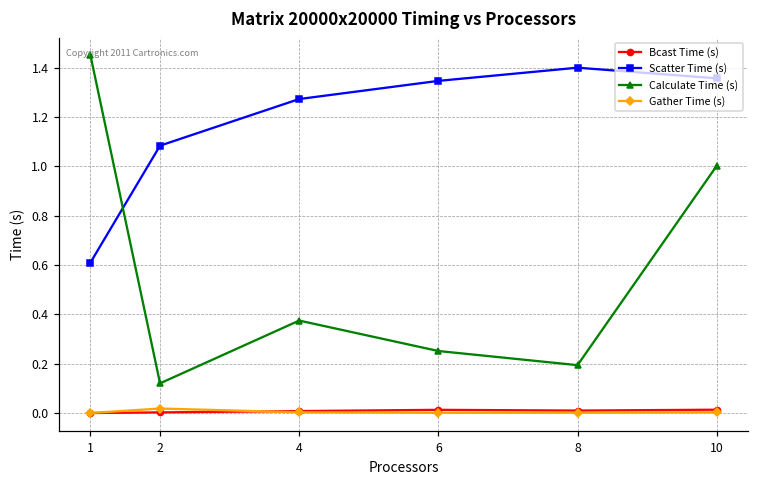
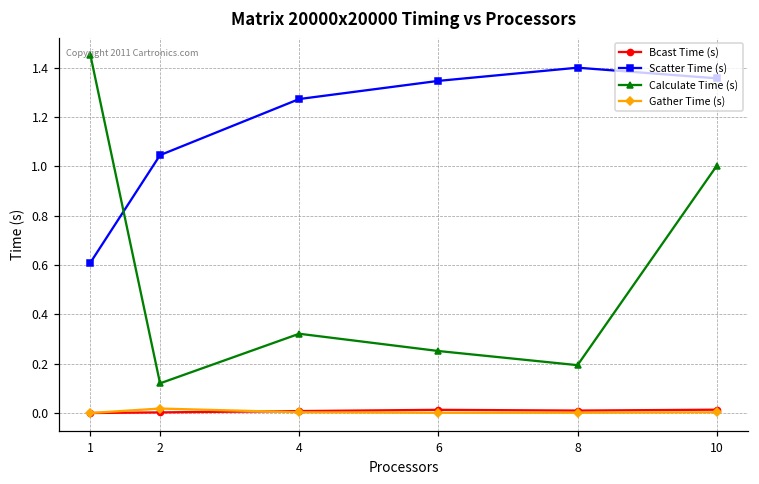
  {
    "Bcast Time (s)": {
      "2": 0.00,
      "6": 0.01
    },
    "Scatter Time (s)": {
      "1": 0.61,
-     "2": 1.08,
+     "2": 1.05,
      "4": 1.27,
      "6": 1.35,
      "8": 1.40
    },
    "Calculate Time (s)": {
      "2": 0.12,
-     "4": 0.37,
+     "4": 0.32,
      "6": 0.25,
      "8": 0.19,
      "10": 1.00
    },
    "Gather Time (s)": {
      "2": 0.02,
      "6": 0.00
    }
  }
